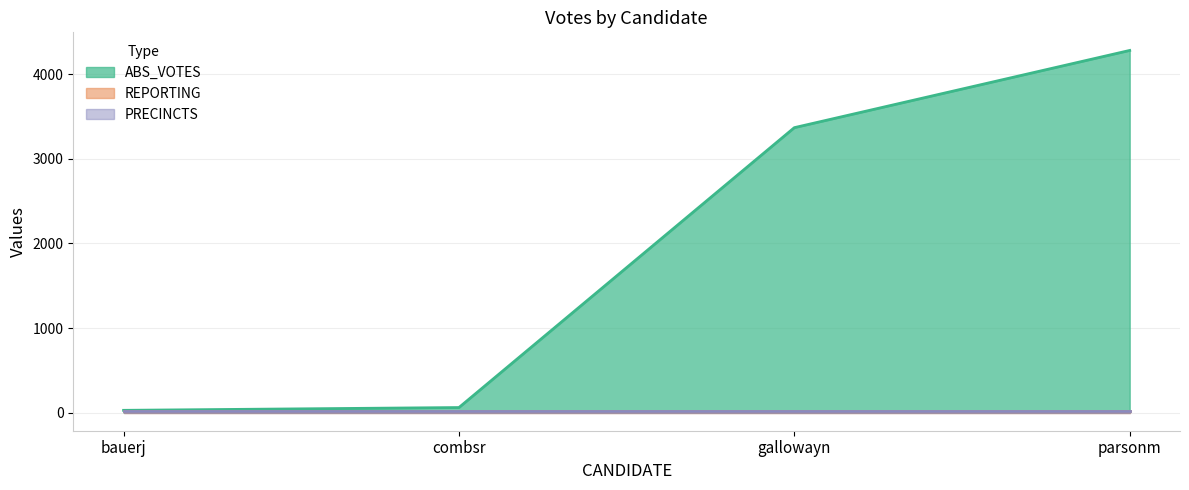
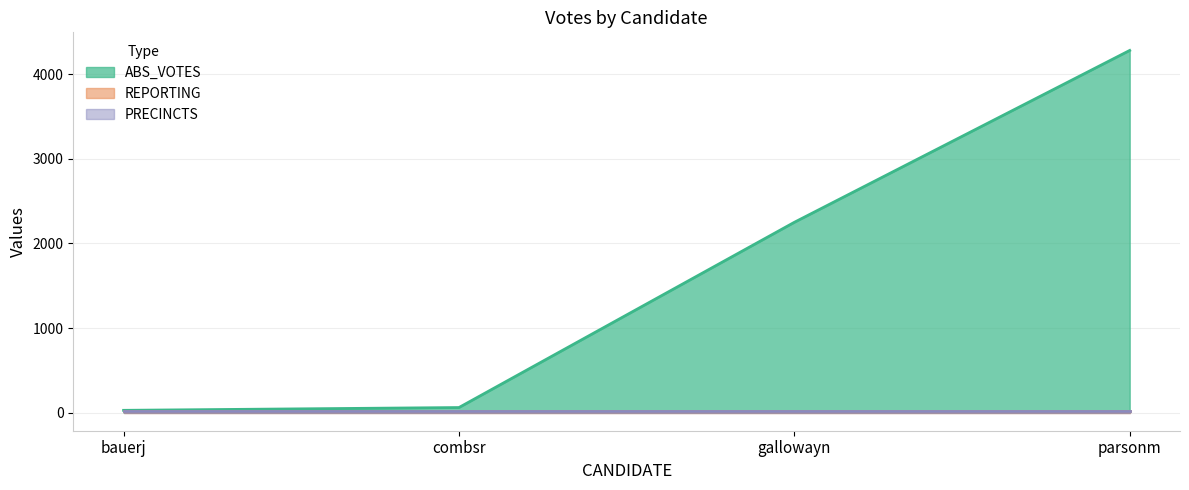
  {
    "ABS_VOTES": {
      "combsr": 100,
-     "gallowayn": 3400,
+     "gallowayn": 2300,
      "parsonm": 4300
    },
    "PRECINCTS": {
      "combsr": 0,
      "gallowayn": 0,
      "parsonm": 0
    }
  }
